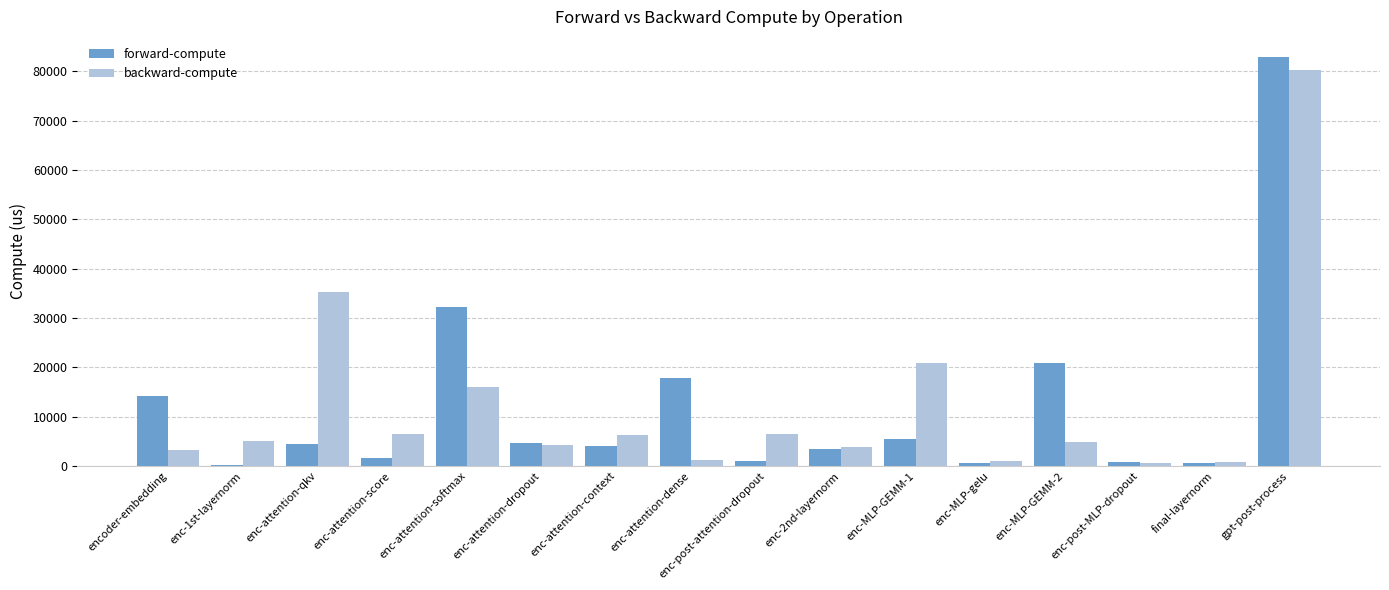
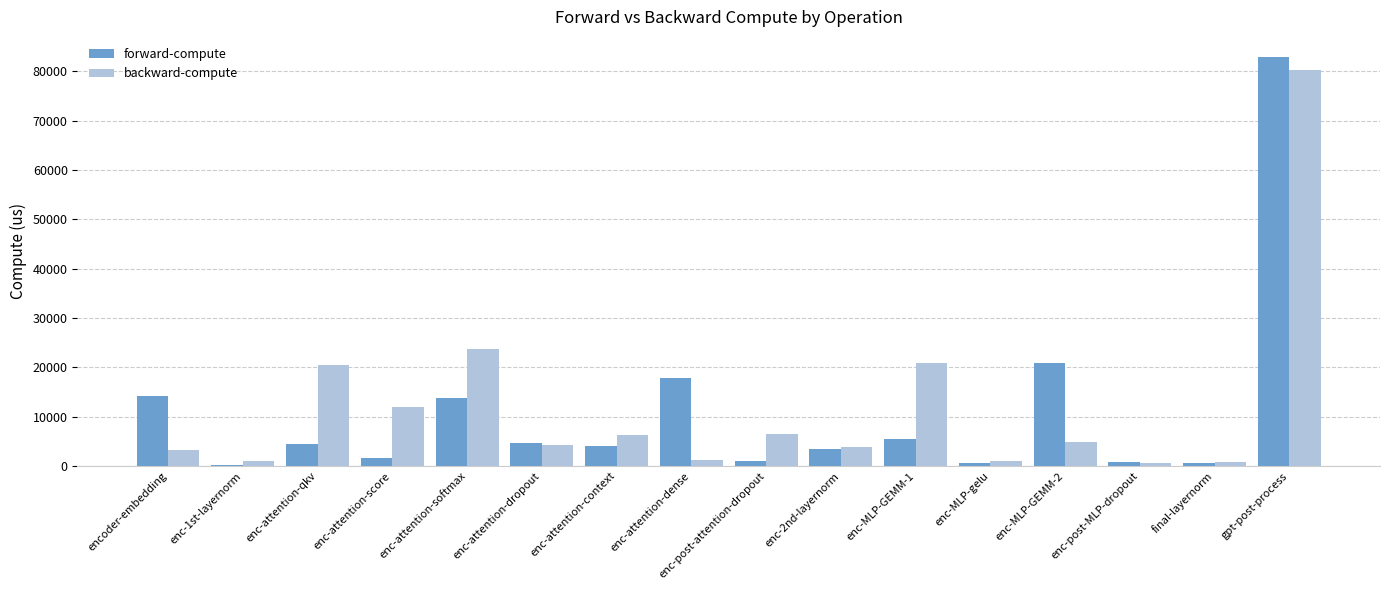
  {
    "forward-compute": {
      "encoder-embedding": 14000,
      "enc-attention-qkv": 4000,
      "enc-attention-score": 2000,
-     "enc-attention-softmax": 32000,
+     "enc-attention-softmax": 14000,
      "enc-attention-dropout": 5000,
      "enc-attention-context": 4000,
      "enc-attention-dense": 18000,
      "enc-post-attention-dropout": 1000,
      "enc-2nd-layernorm": 3000,
      "enc-MLP-GEMM-1": 5000,
      "enc-MLP-gelu": 1000,
      "enc-MLP-GEMM-2": 21000,
      "enc-post-MLP-dropout": 1000,
      "gpt-post-process": 83000
    },
    "backward-compute": {
      "encoder-embedding": 3000,
-     "enc-1st-layernorm": 5000,
-     "enc-attention-qkv": 35000,
-     "enc-attention-score": 6000,
-     "enc-attention-softmax": 16000,
+     "enc-1st-layernorm": 1000,
+     "enc-attention-qkv": 20000,
+     "enc-attention-score": 12000,
+     "enc-attention-softmax": 24000,
      "enc-attention-dropout": 4000,
      "enc-attention-context": 6000,
      "enc-attention-dense": 1000,
      "enc-post-attention-dropout": 6000,
      "enc-2nd-layernorm": 4000,
      "enc-MLP-GEMM-1": 21000,
      "enc-MLP-gelu": 1000,
      "enc-MLP-GEMM-2": 5000,
      "enc-post-MLP-dropout": 1000,
      "final-layernorm": 1000,
      "gpt-post-process": 80000
    }
  }
